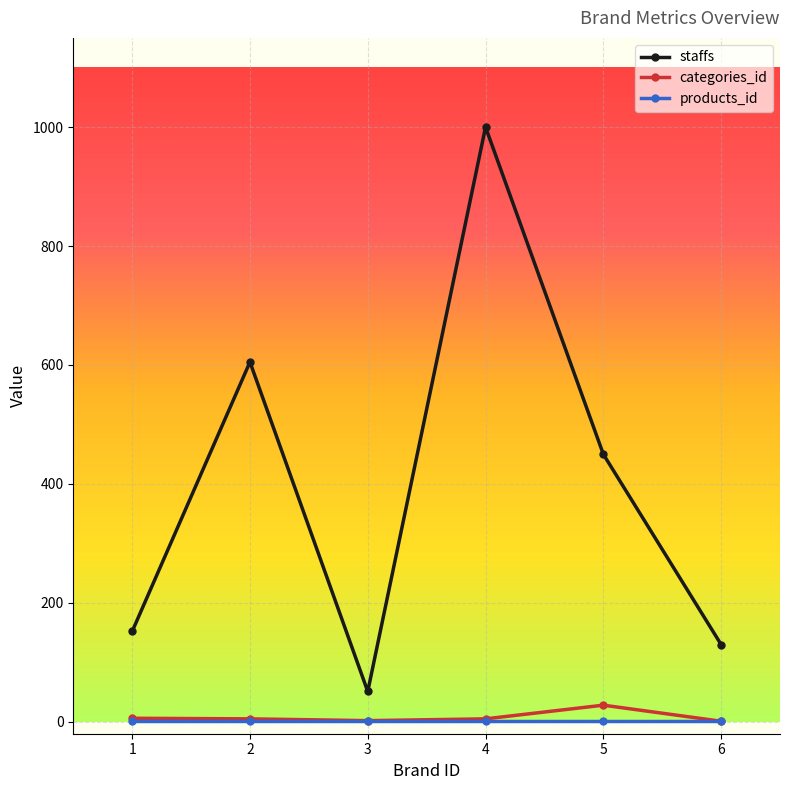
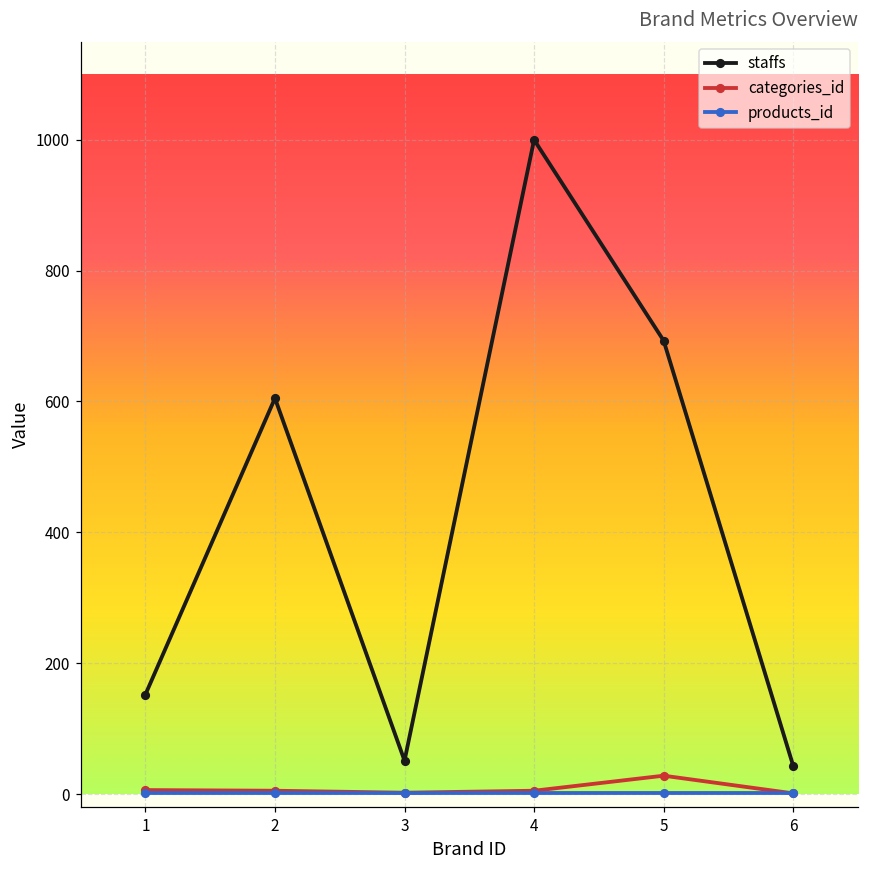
  {
    "staffs": {
      "1": 150,
      "2": 610,
      "3": 50,
      "4": 1000,
-     "5": 450,
-     "6": 130
+     "5": 690,
+     "6": 40
    },
    "categories_id": {
      "1": 10,
      "5": 30
    },
    "products_id": {
      "1": 0,
      "5": 0
    }
  }
